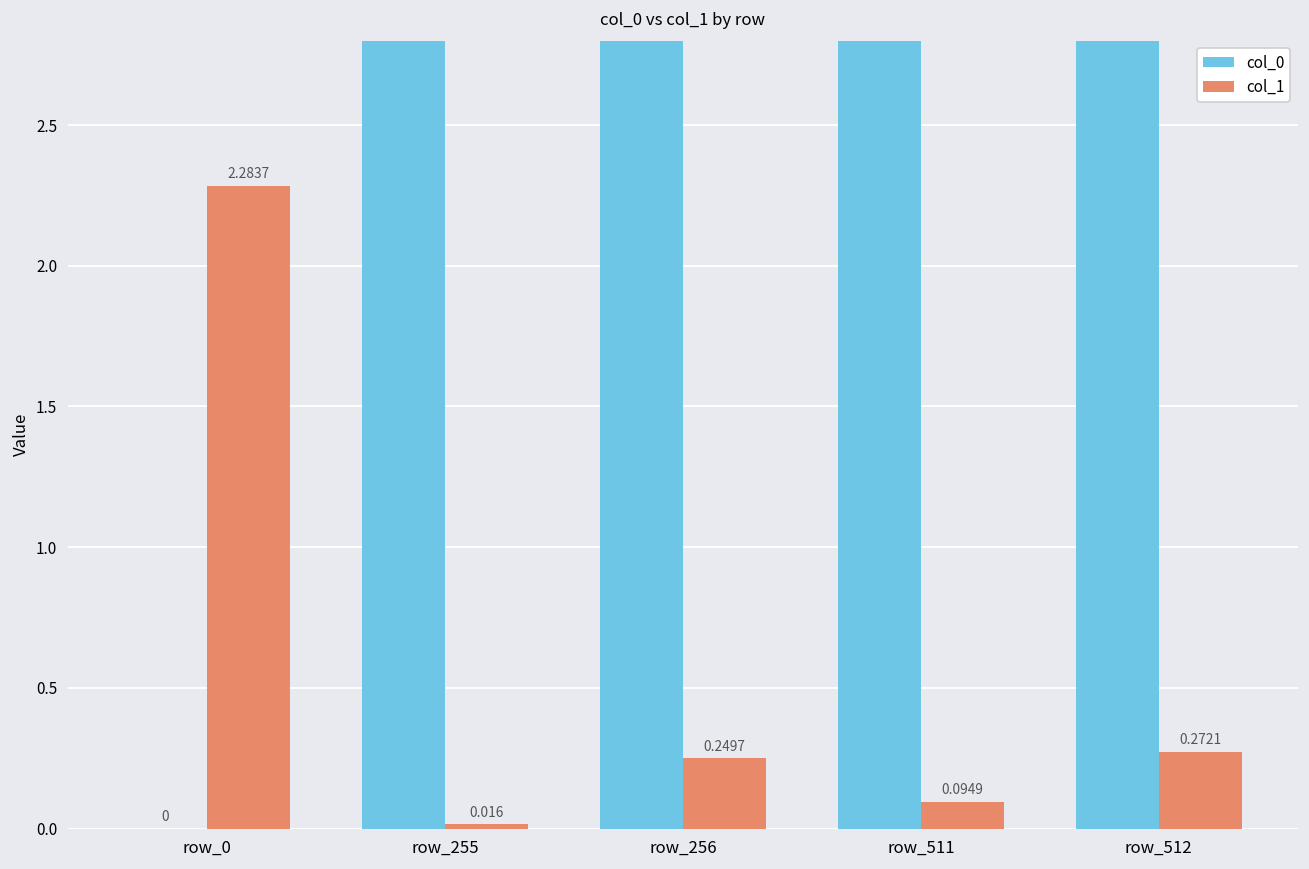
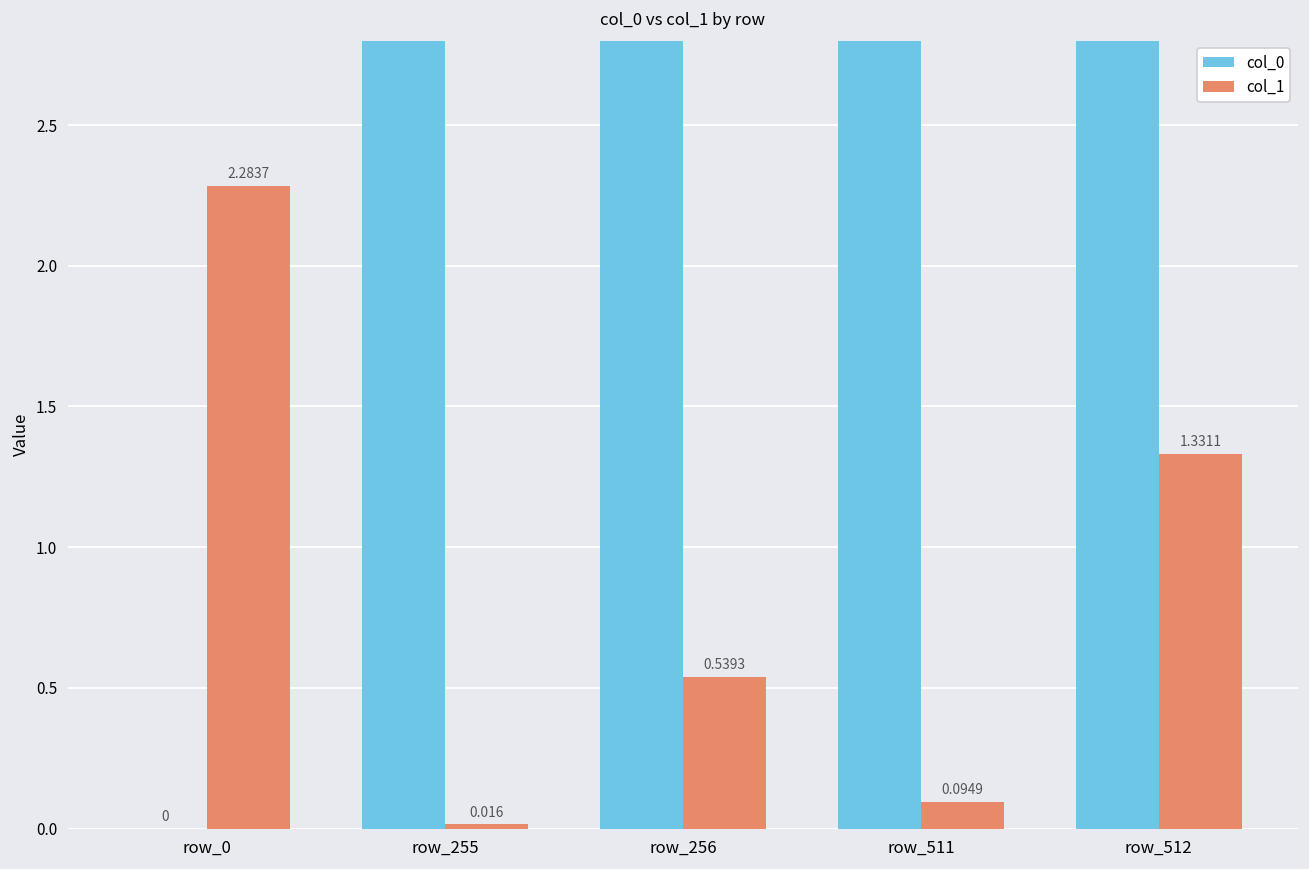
  {
    "col_0": {
      "row_0": 0
    },
    "col_1": {
      "row_0": 2.2837,
      "row_255": 0.016,
-     "row_256": 0.2497,
+     "row_256": 0.5393,
      "row_511": 0.0949,
-     "row_512": 0.2721
+     "row_512": 1.3311
    }
  }
